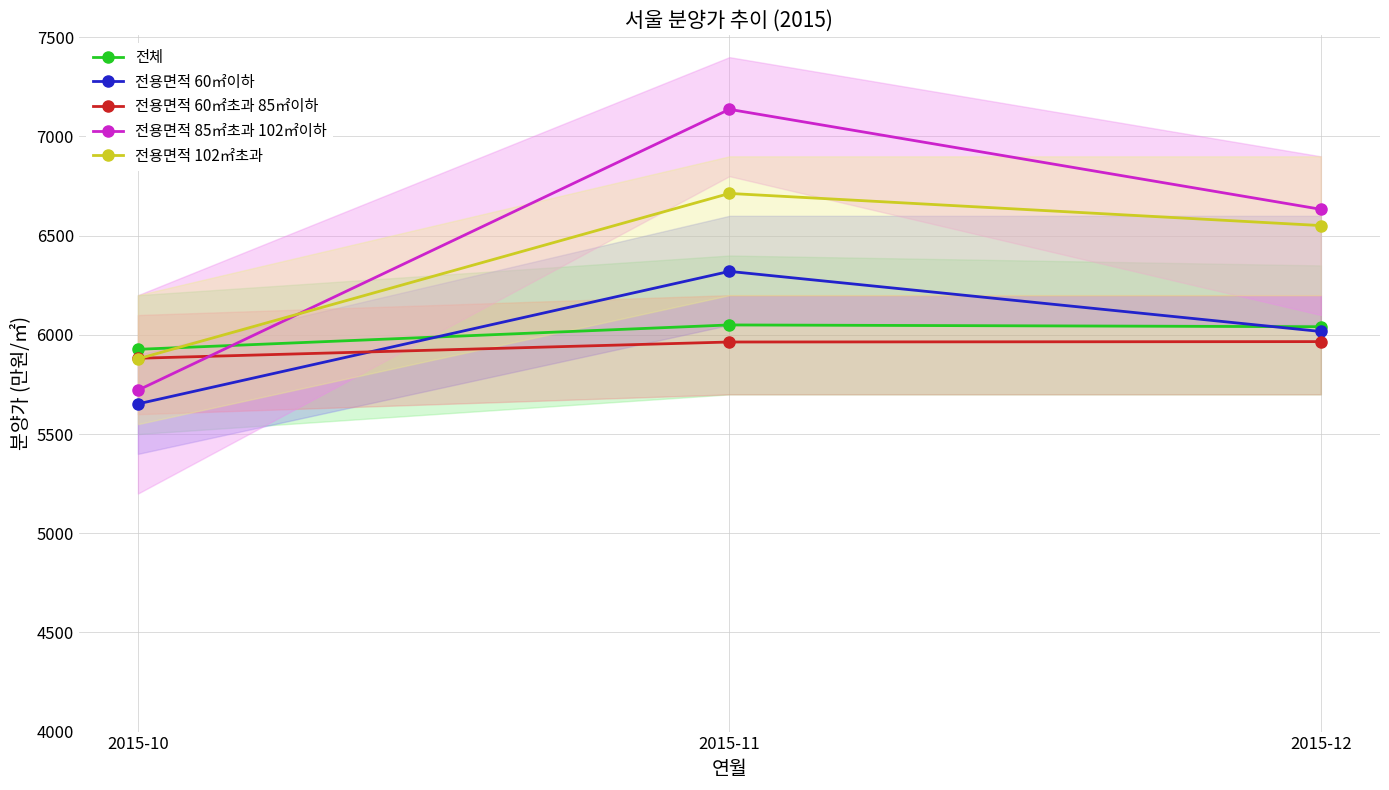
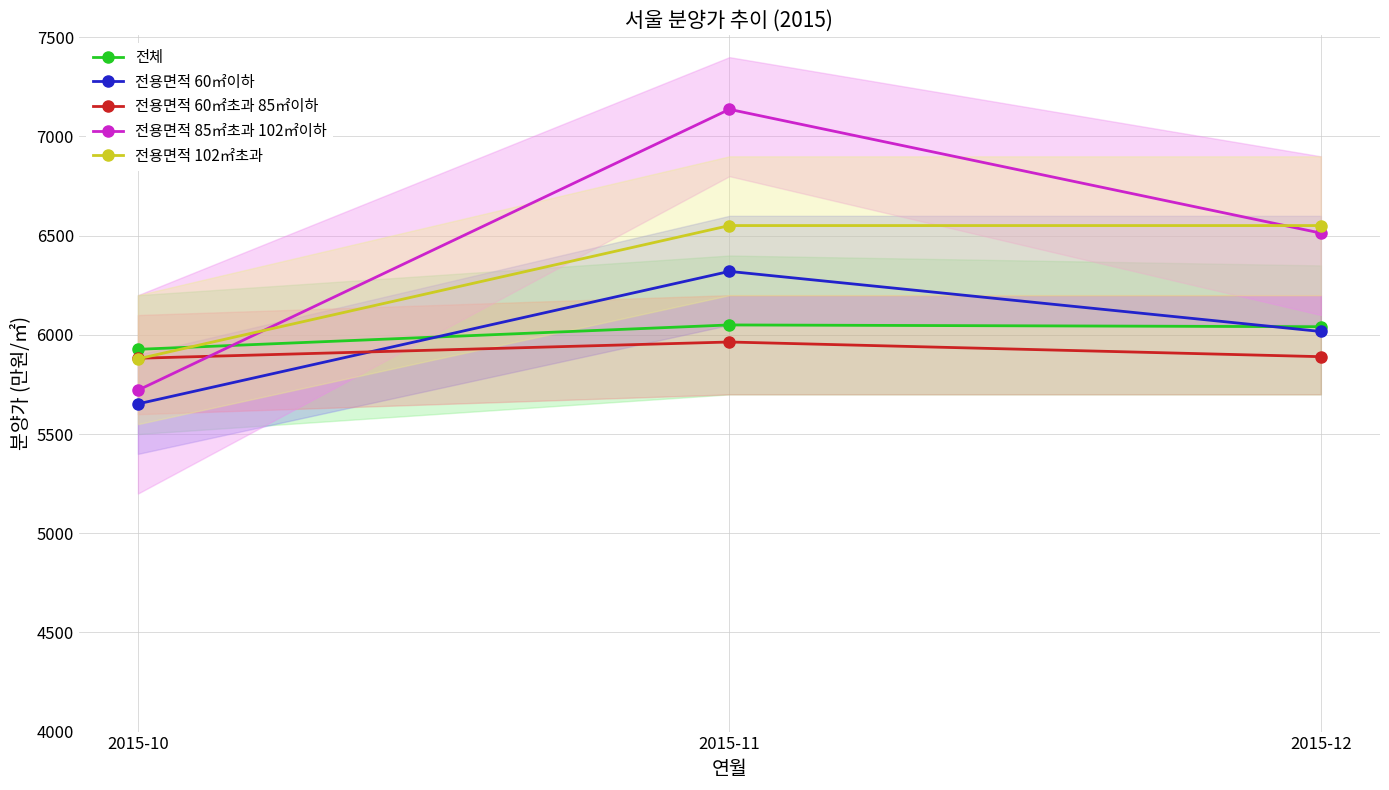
  {
    "전체": {
      "2015-10": 5930,
      "2015-11": 6050,
      "2015-12": 6040
    },
    "전용면적 60㎡이하": {
      "2015-10": 5650,
      "2015-11": 6320,
      "2015-12": 6020
    },
    "전용면적 60㎡초과 85㎡이하": {
      "2015-11": 5960,
-     "2015-12": 5970
+     "2015-12": 5890
    },
    "전용면적 85㎡초과 102㎡이하": {
      "2015-10": 5720,
      "2015-11": 7140,
-     "2015-12": 6630
+     "2015-12": 6510
    },
    "전용면적 102㎡초과": {
-     "2015-11": 6710,
+     "2015-11": 6550,
      "2015-12": 6550
    }
  }
